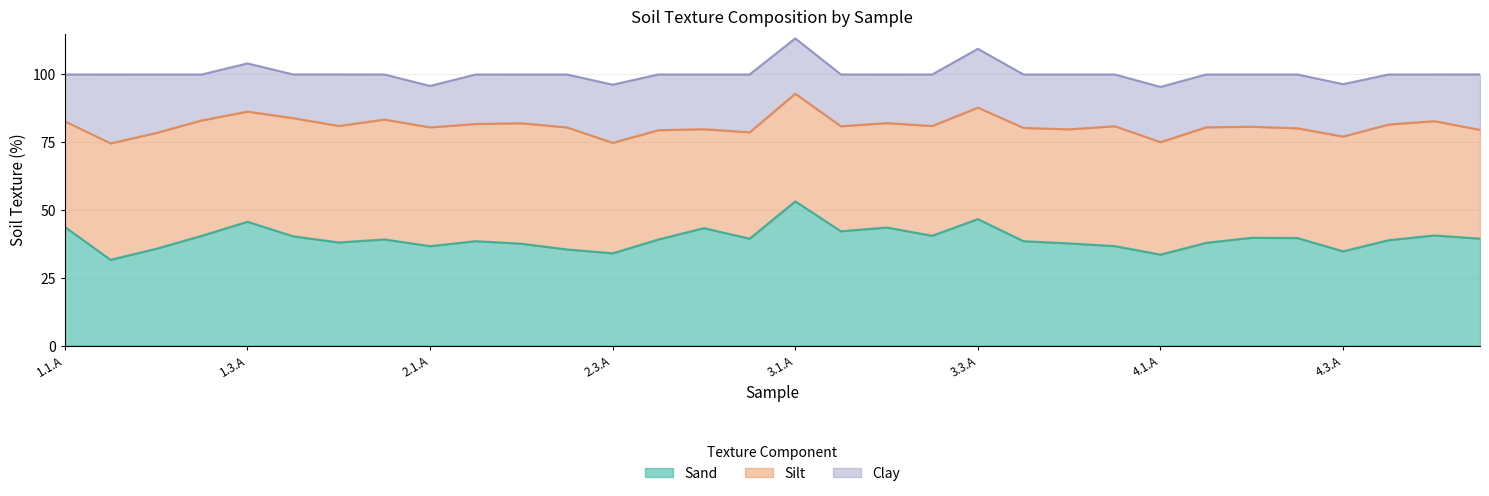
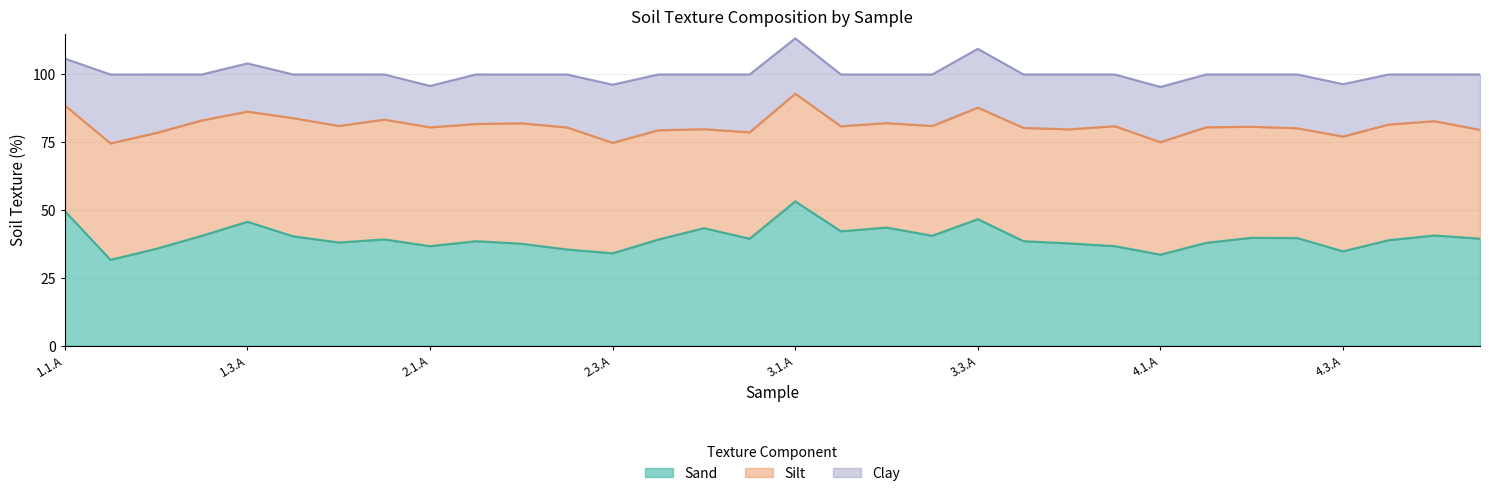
  {
    "Sand": {
-     "1.1.A": 44,
+     "1.1.A": 50,
      "1.3.A": 46,
      "2.1.A": 37,
      "2.3.A": 34,
      "3.1.A": 53,
      "3.3.A": 47,
      "4.1.A": 34,
      "4.3.A": 35
    },
    "Silt": {
      "1.1.A": 39,
      "1.3.A": 41,
      "2.1.A": 44,
      "2.3.A": 41,
      "3.1.A": 40,
      "3.3.A": 41,
      "4.1.A": 41,
      "4.3.A": 42
    },
    "Clay": {
      "1.1.A": 17,
      "1.3.A": 18,
      "2.1.A": 15,
      "2.3.A": 21,
      "3.1.A": 20,
      "3.3.A": 22,
      "4.1.A": 20,
      "4.3.A": 19
    }
  }
